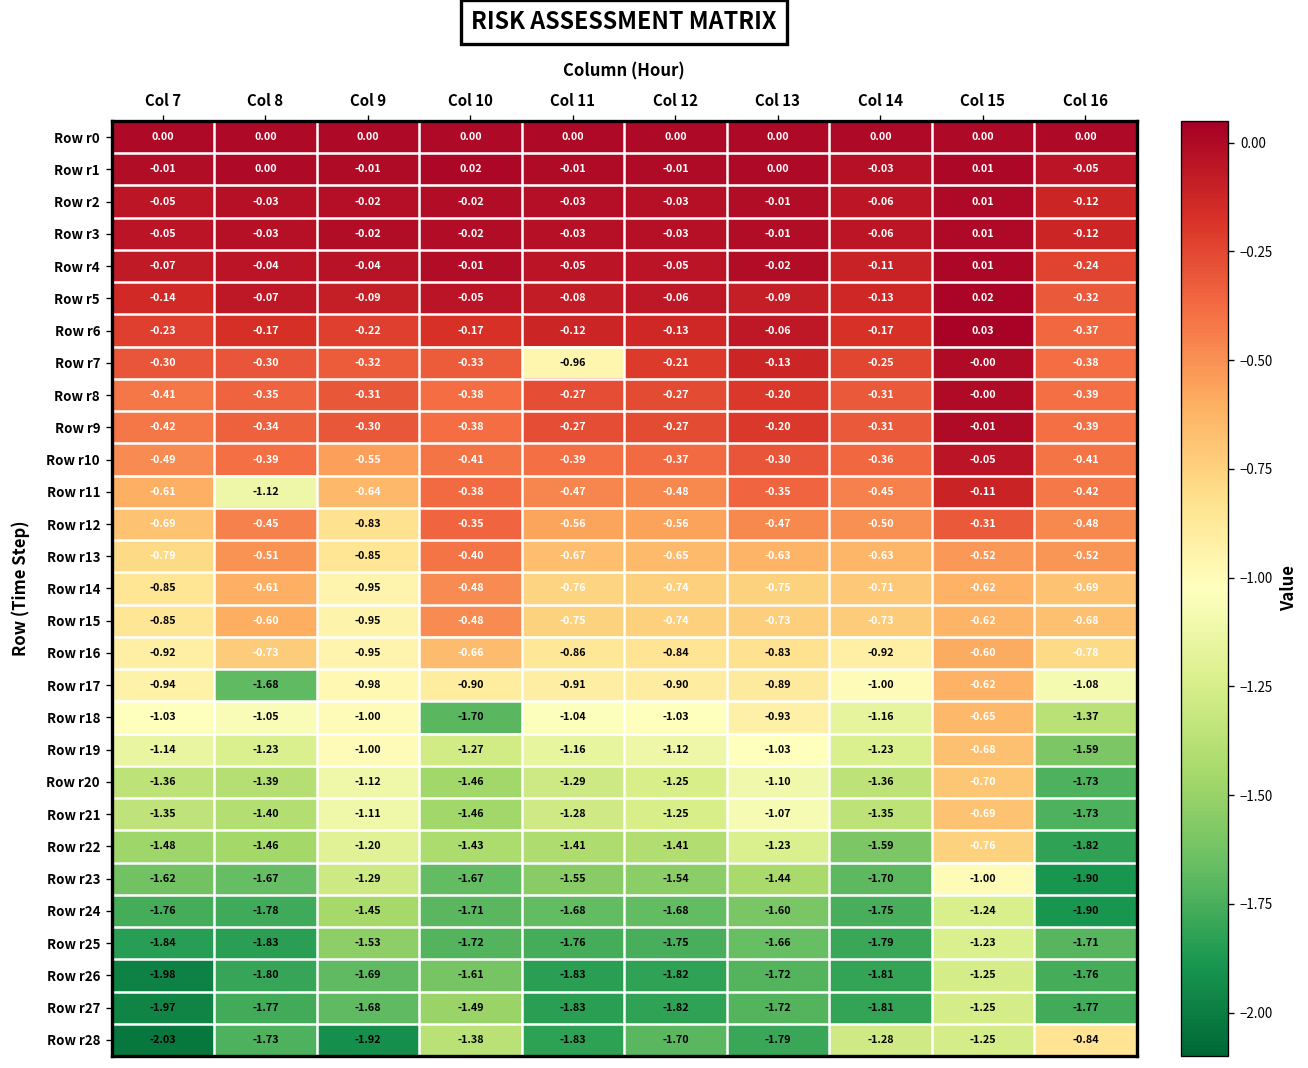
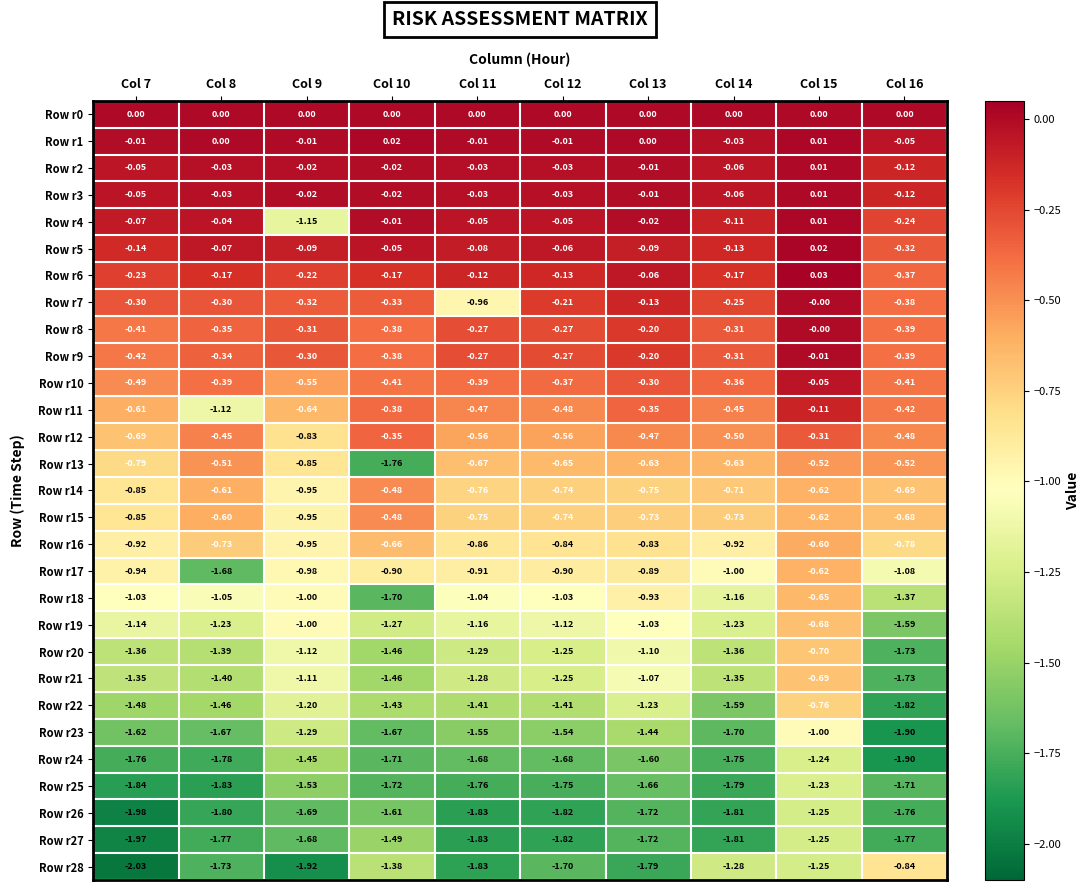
  {
    "Row r4": {
      "Col 7": -0.07,
      "Col 8": -0.04,
-     "Col 9": -0.04,
+     "Col 9": -1.15,
      "Col 10": -0.01,
      "Col 11": -0.05,
      "Col 12": -0.05,
      "Col 13": -0.02,
      "Col 14": -0.11,
      "Col 15": 0.01,
      "Col 16": -0.24
    },
    "Row r13": {
      "Col 7": -0.79,
      "Col 8": -0.51,
      "Col 9": -0.85,
-     "Col 10": -0.40,
+     "Col 10": -1.76,
      "Col 11": -0.67,
      "Col 12": -0.65,
      "Col 13": -0.63,
      "Col 14": -0.63,
      "Col 15": -0.52,
      "Col 16": -0.52
    }
  }
